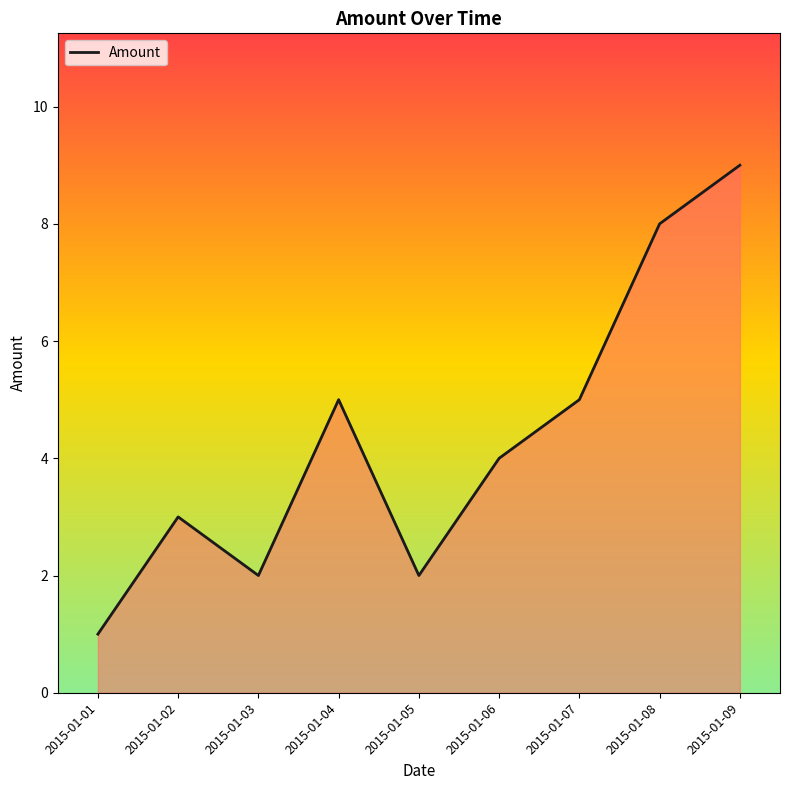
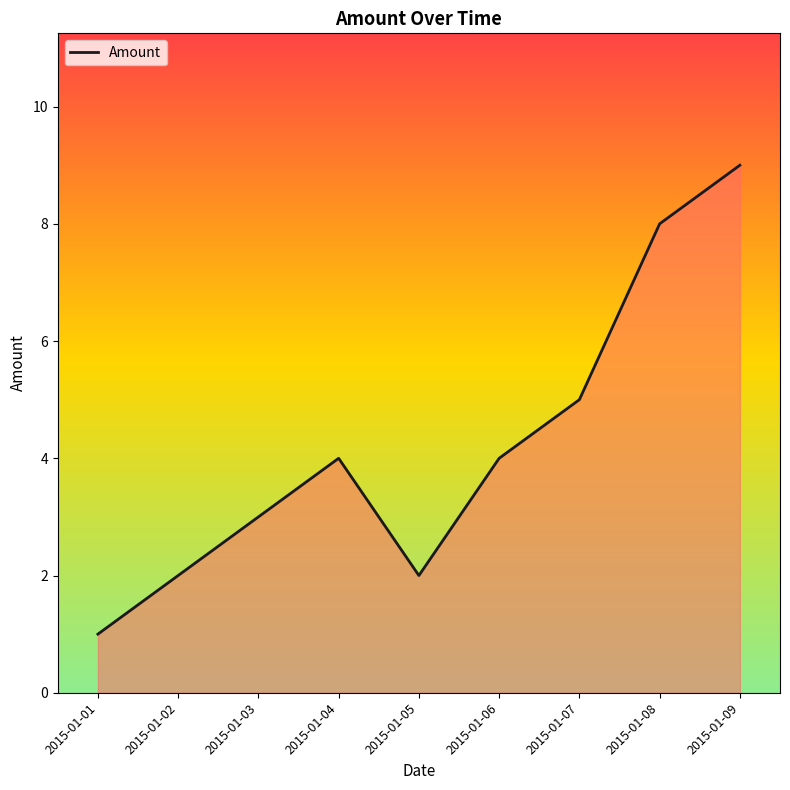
  {
    "2015-01-01": 1,
-   "2015-01-02": 3,
-   "2015-01-03": 2,
-   "2015-01-04": 5,
+   "2015-01-02": 2,
+   "2015-01-03": 3,
+   "2015-01-04": 4,
    "2015-01-05": 2,
    "2015-01-06": 4,
    "2015-01-07": 5,
    "2015-01-08": 8,
    "2015-01-09": 9
  }
